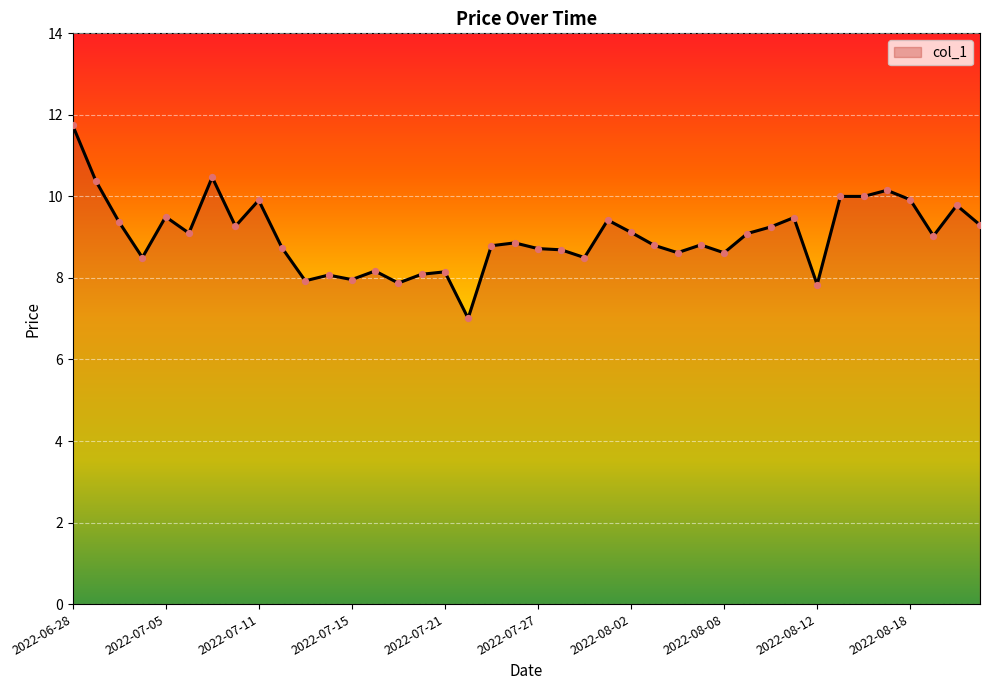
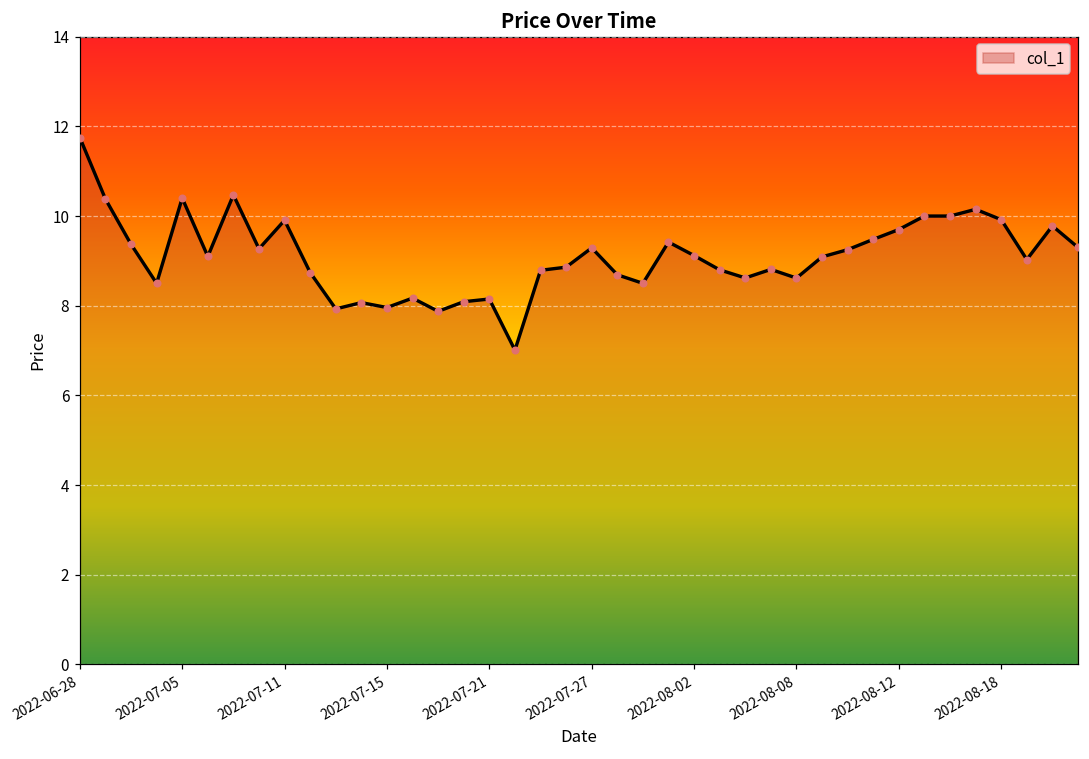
  {
    "2022-06-28": 11.8,
-   "2022-07-05": 9.5,
+   "2022-07-05": 10.4,
    "2022-07-11": 9.9,
    "2022-07-15": 8.0,
    "2022-07-21": 8.1,
-   "2022-07-27": 8.7,
+   "2022-07-27": 9.3,
    "2022-08-02": 9.1,
    "2022-08-08": 8.6,
-   "2022-08-12": 7.8,
+   "2022-08-12": 9.7,
    "2022-08-18": 9.9
  }
